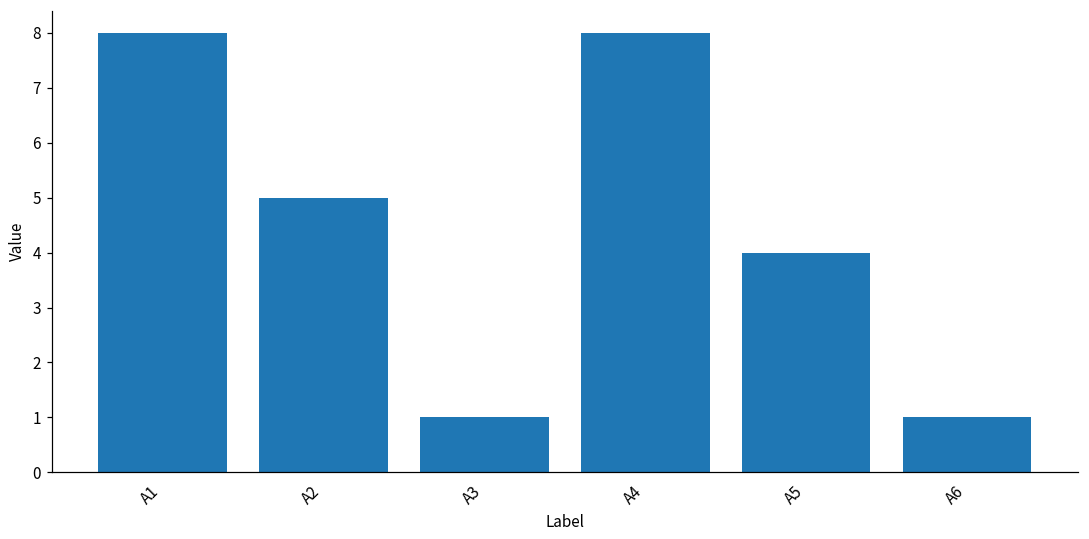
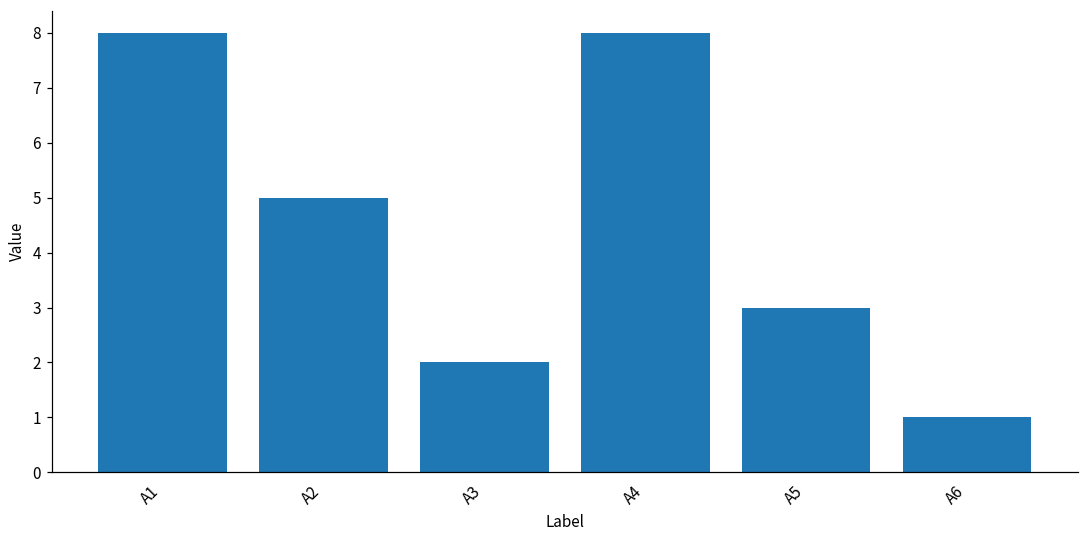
  {
    "A1": 8,
    "A2": 5,
-   "A3": 1,
+   "A3": 2,
    "A4": 8,
-   "A5": 4,
+   "A5": 3,
    "A6": 1
  }
